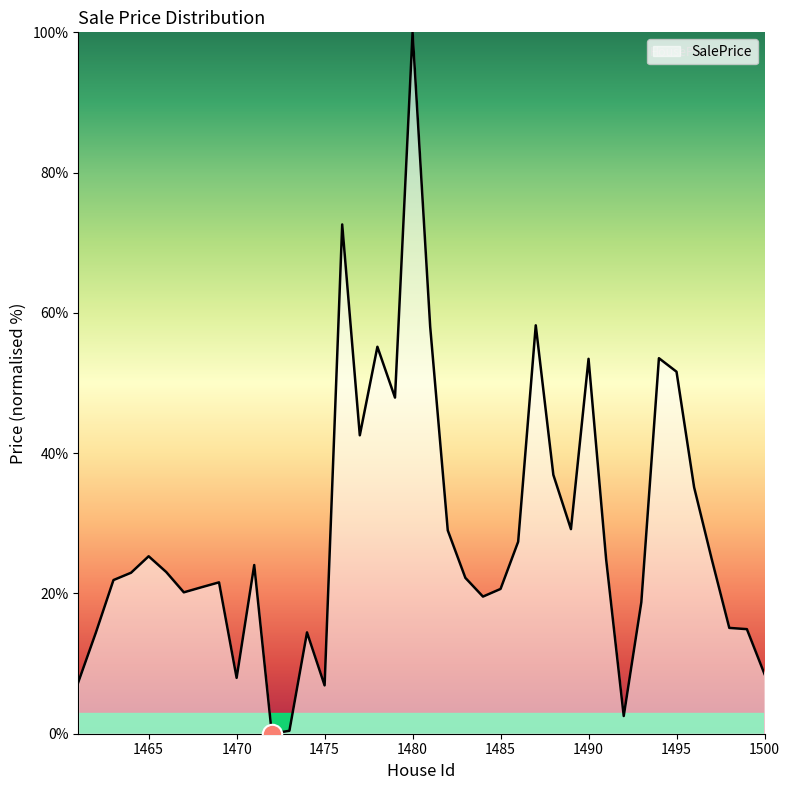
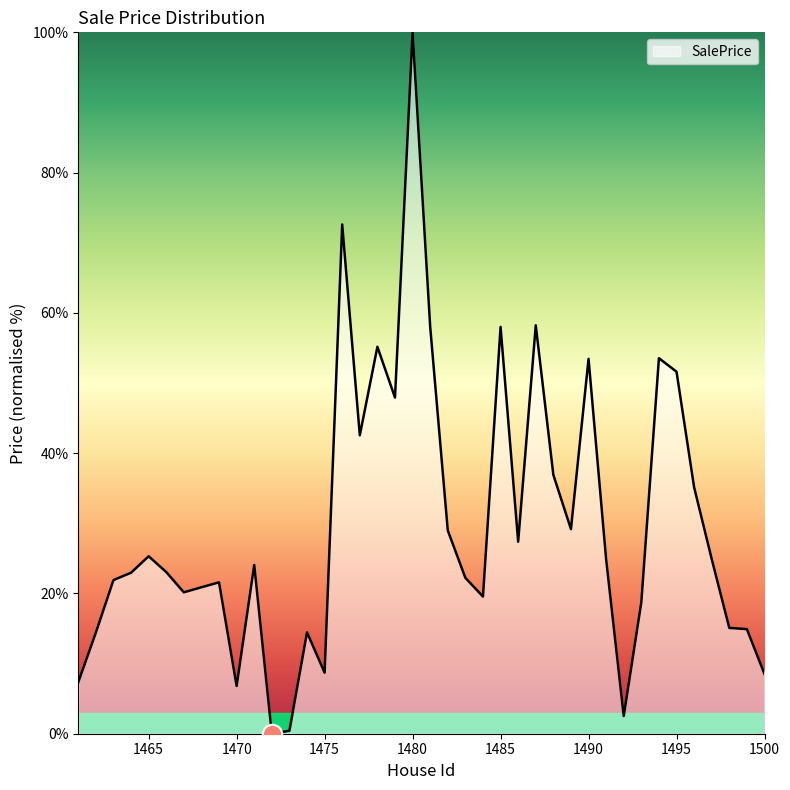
  {
    "SalePrice": {
      "1465": "25%",
-     "1470": "8%",
-     "1475": "7%",
+     "1470": "7%",
+     "1475": "9%",
      "1480": "100%",
-     "1485": "21%",
+     "1485": "58%",
      "1490": "53%",
      "1495": "52%",
      "1500": "9%"
    }
  }
